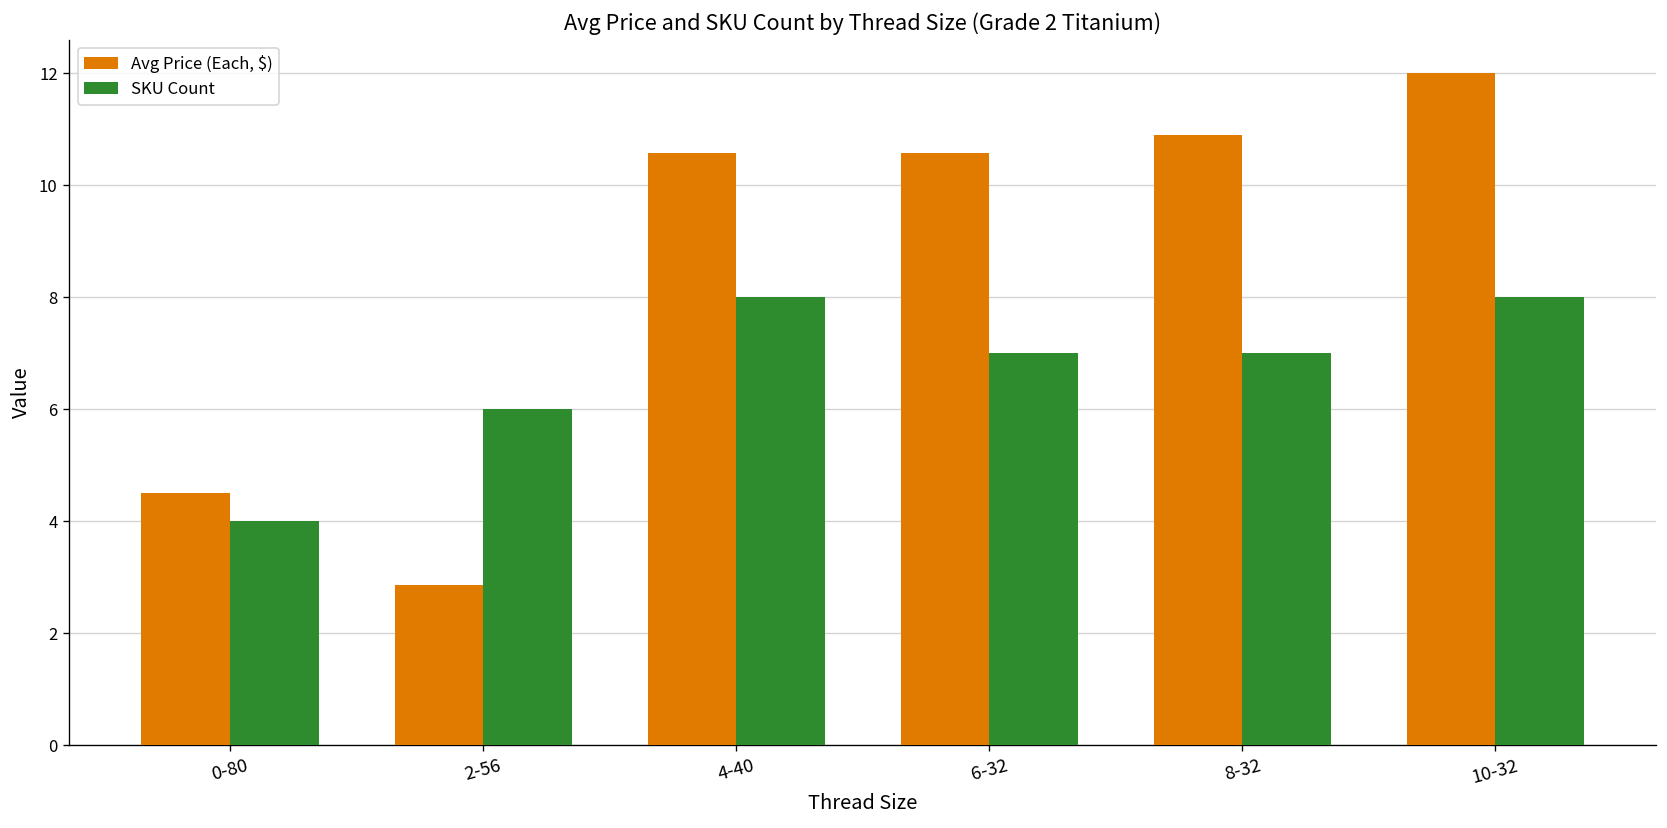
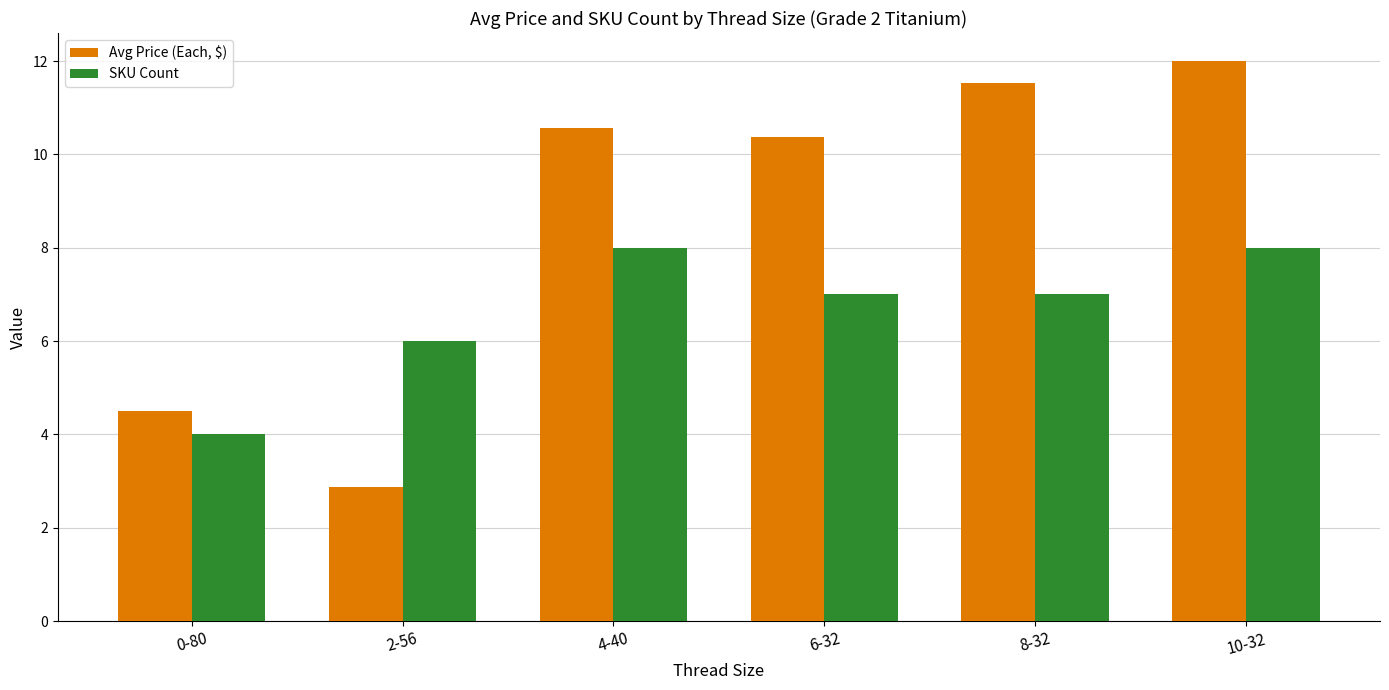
  {
    "Avg Price (Each, $)": {
      "0-80": 4.5,
      "2-56": 2.9,
      "4-40": 10.6,
-     "6-32": 10.6,
-     "8-32": 10.9,
+     "6-32": 10.4,
+     "8-32": 11.5,
      "10-32": 12.0
    },
    "SKU Count": {
      "0-80": 4.0,
      "2-56": 6.0,
      "4-40": 8.0,
      "6-32": 7.0,
      "8-32": 7.0,
      "10-32": 8.0
    }
  }
